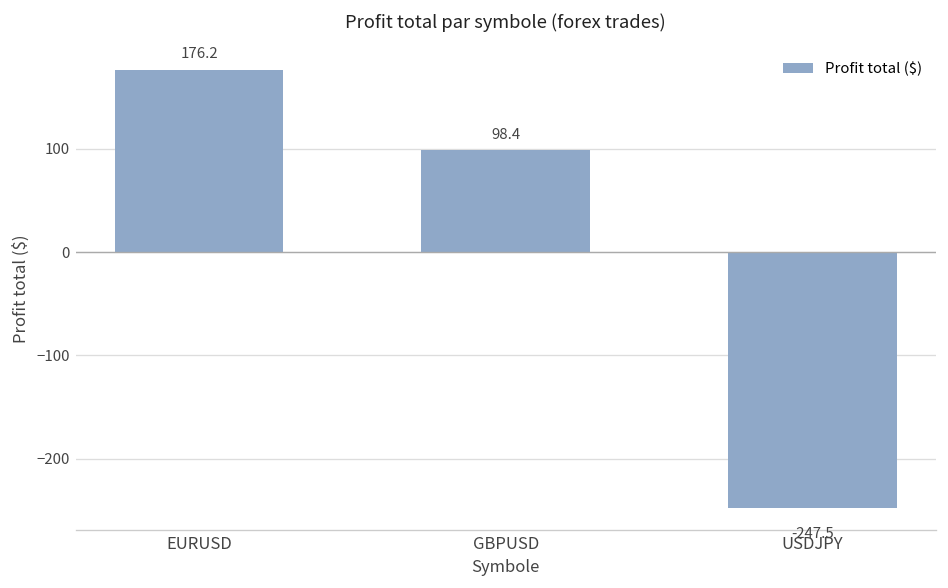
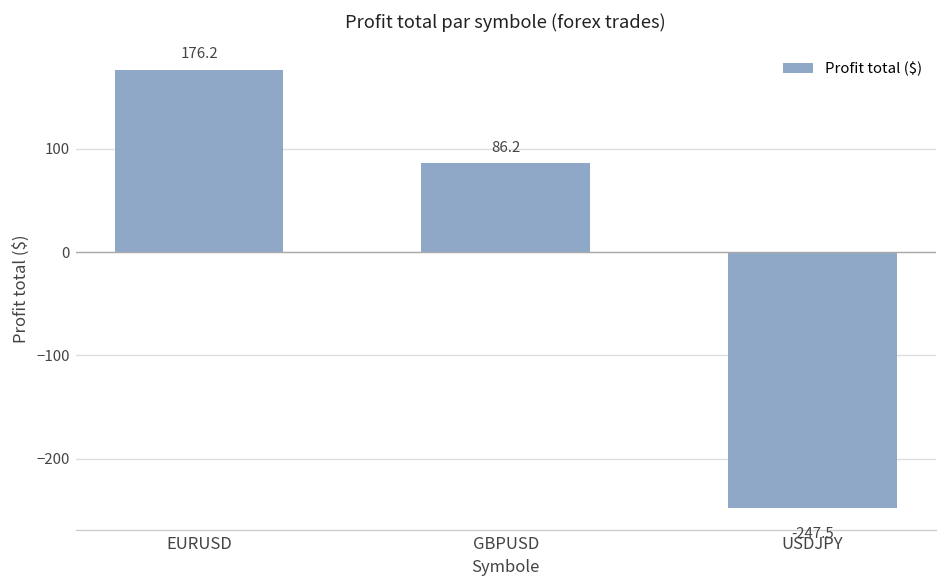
  {
    "EURUSD": 176.2,
-   "GBPUSD": 98.4,
+   "GBPUSD": 86.2,
    "USDJPY": -247.5
  }
